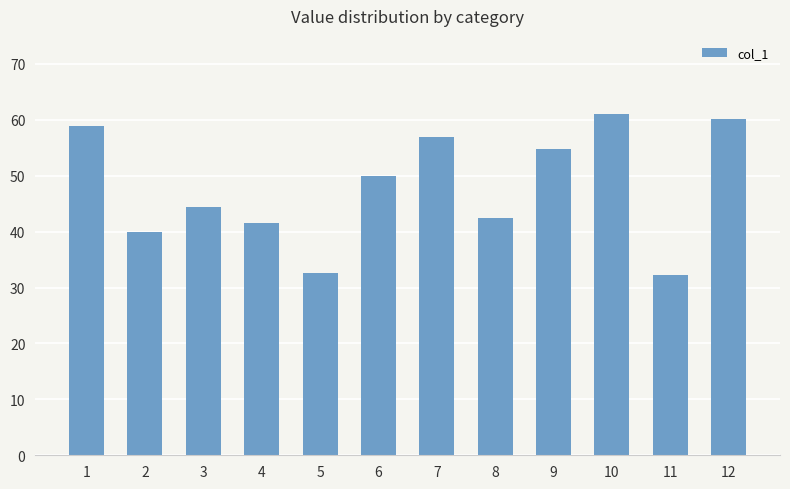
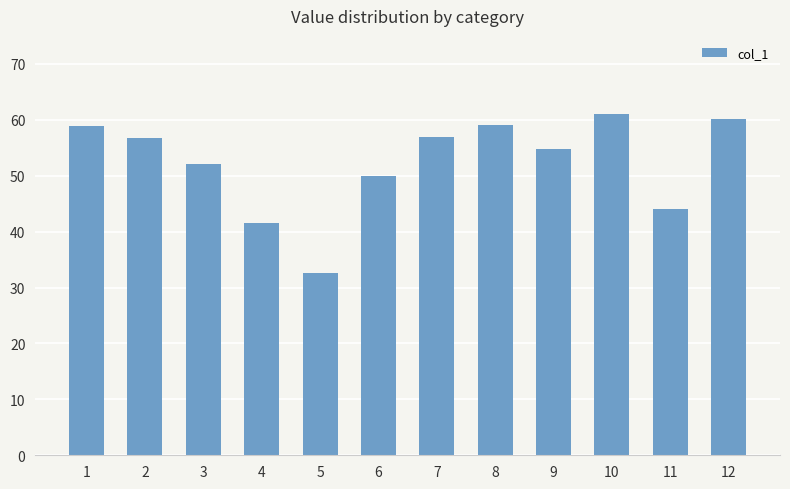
  {
    "1": 59,
-   "2": 40,
-   "3": 44,
+   "2": 57,
+   "3": 52,
    "4": 41,
    "5": 33,
    "6": 50,
    "7": 57,
-   "8": 42,
+   "8": 59,
    "9": 55,
    "10": 61,
-   "11": 32,
+   "11": 44,
    "12": 60
  }
